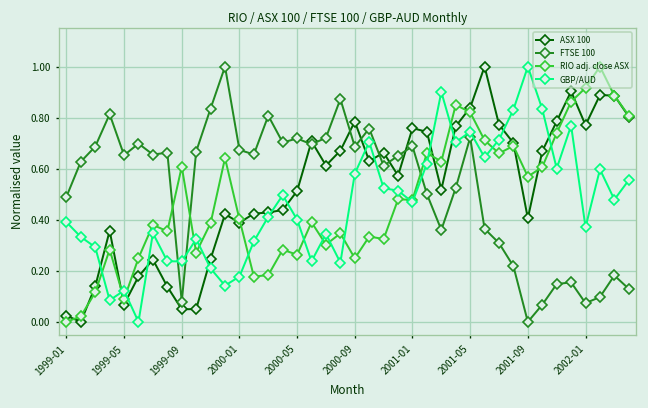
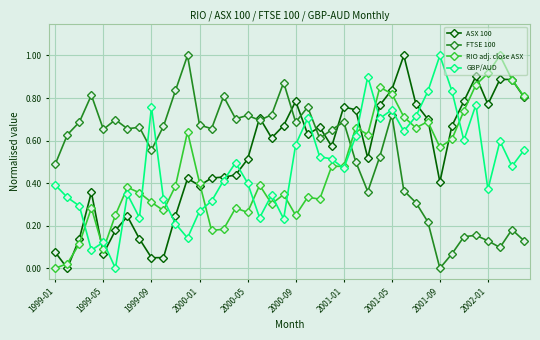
  {
    "ASX 100": {
-     "1999-01": 0.02,
+     "1999-01": 0.07,
      "1999-05": 0.07,
      "1999-09": 0.05,
      "2000-01": 0.39,
      "2000-05": 0.51,
      "2000-09": 0.78,
      "2001-01": 0.76,
      "2001-05": 0.84,
      "2001-09": 0.41,
      "2002-01": 0.77
    },
    "FTSE 100": {
      "1999-01": 0.49,
      "1999-05": 0.65,
-     "1999-09": 0.08,
+     "1999-09": 0.56,
      "2000-01": 0.67,
      "2000-05": 0.72,
      "2000-09": 0.69,
      "2001-01": 0.69,
      "2001-05": 0.72,
      "2001-09": 0.00,
-     "2002-01": 0.07
+     "2002-01": 0.13
    },
    "RIO adj. close ASX": {
      "1999-01": 0.00,
      "1999-05": 0.09,
-     "1999-09": 0.61,
+     "1999-09": 0.31,
      "2000-01": 0.40,
      "2000-05": 0.26,
      "2000-09": 0.25,
      "2001-05": 0.82,
      "2001-09": 0.57
    },
    "GBP/AUD": {
      "1999-01": 0.39,
      "1999-05": 0.12,
-     "1999-09": 0.24,
-     "2000-01": 0.18,
+     "1999-09": 0.76,
+     "2000-01": 0.27,
      "2000-05": 0.40,
      "2000-09": 0.58,
      "2001-05": 0.74,
      "2001-09": 1.00,
      "2002-01": 0.37
    }
  }
